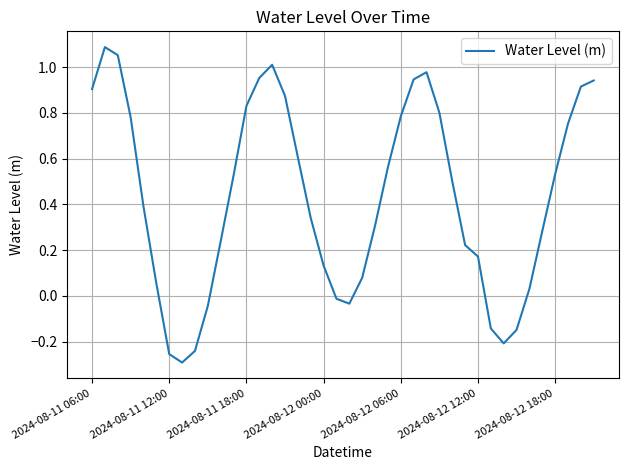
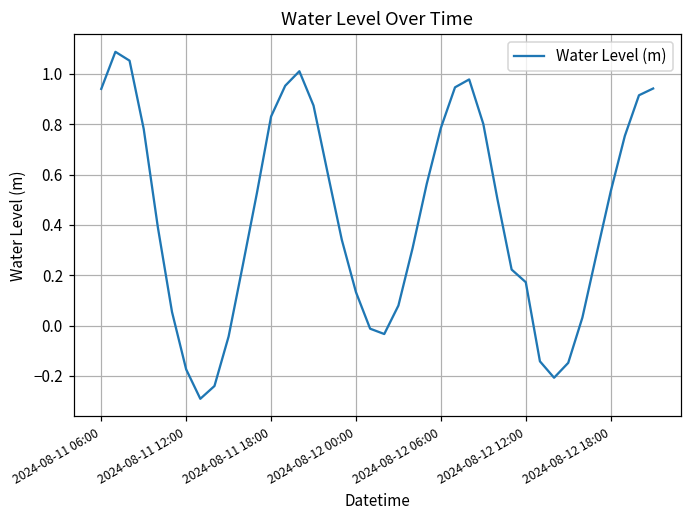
  {
-   "2024-08-11 06:00": 0.90,
-   "2024-08-11 12:00": -0.25,
+   "2024-08-11 06:00": 0.94,
+   "2024-08-11 12:00": -0.17,
    "2024-08-11 18:00": 0.83,
    "2024-08-12 00:00": 0.13,
    "2024-08-12 06:00": 0.79,
    "2024-08-12 12:00": 0.17,
    "2024-08-12 18:00": 0.53
  }
